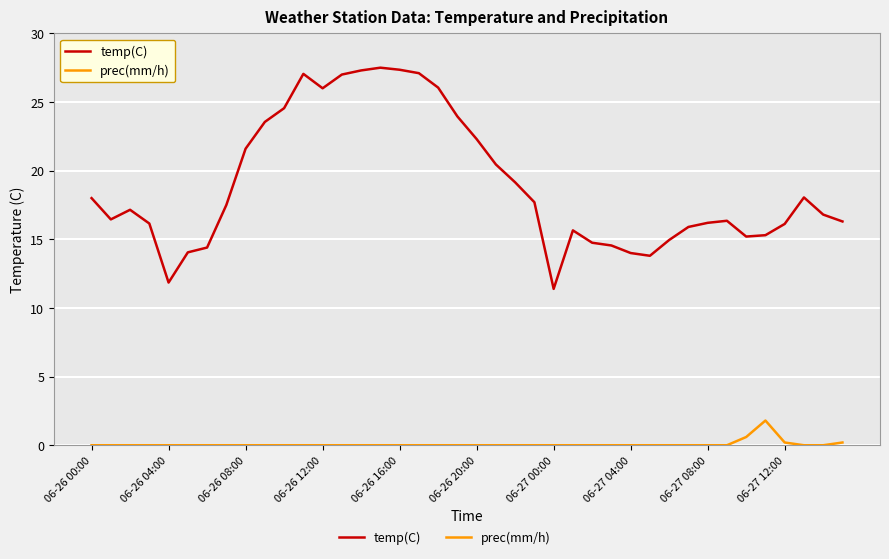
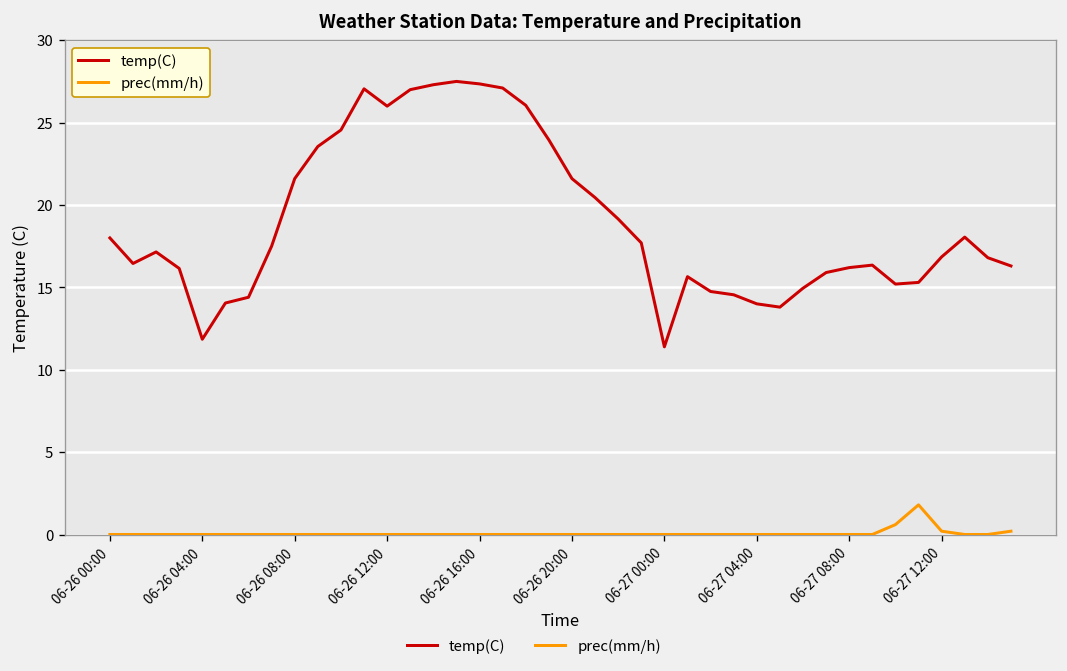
  {
    "temp(C)": {
      "06-26 00:00": 18.0,
      "06-26 04:00": 11.9,
      "06-26 08:00": 21.6,
      "06-26 12:00": 26.0,
      "06-26 16:00": 27.4,
-     "06-26 20:00": 22.3,
+     "06-26 20:00": 21.6,
      "06-27 00:00": 11.4,
      "06-27 04:00": 14.0,
      "06-27 08:00": 16.2,
-     "06-27 12:00": 16.1
+     "06-27 12:00": 16.9
    },
    "prec(mm/h)": {
      "06-26 00:00": 0.0,
      "06-26 04:00": 0.0,
      "06-26 08:00": 0.0,
      "06-26 12:00": 0.0,
      "06-26 16:00": 0.0,
      "06-26 20:00": 0.0,
      "06-27 00:00": 0.0,
      "06-27 04:00": 0.0,
      "06-27 08:00": 0.0,
      "06-27 12:00": 0.2
    }
  }
